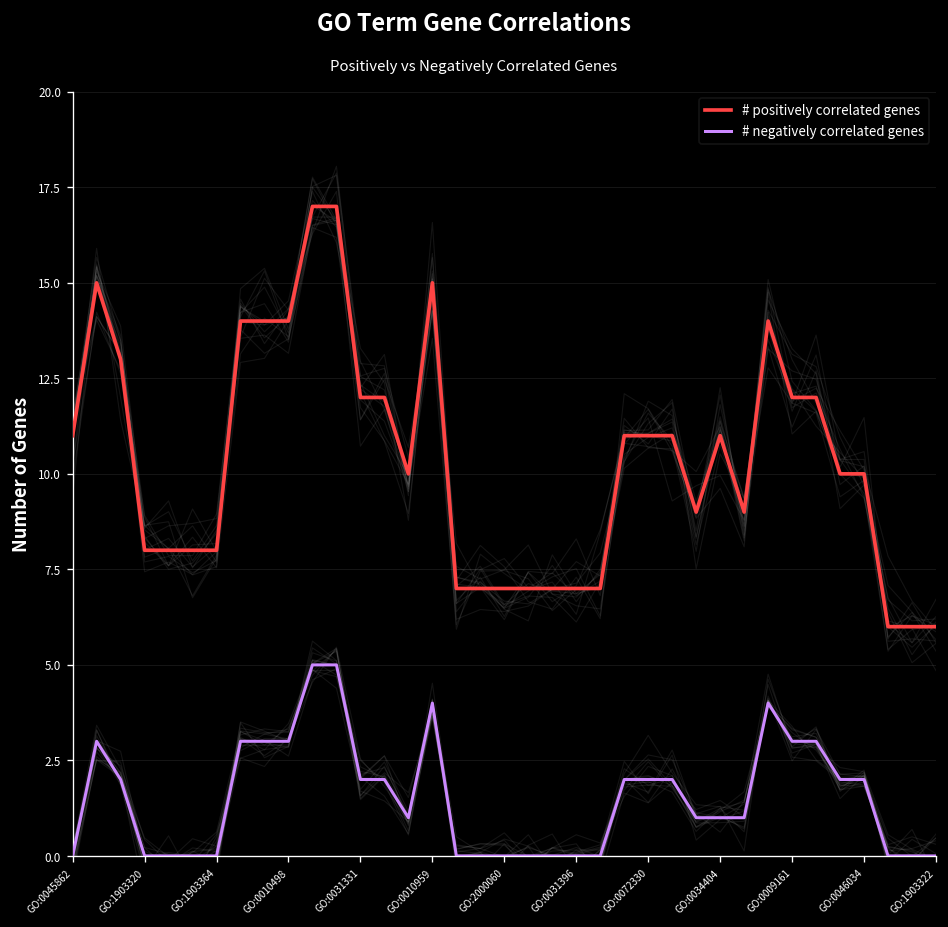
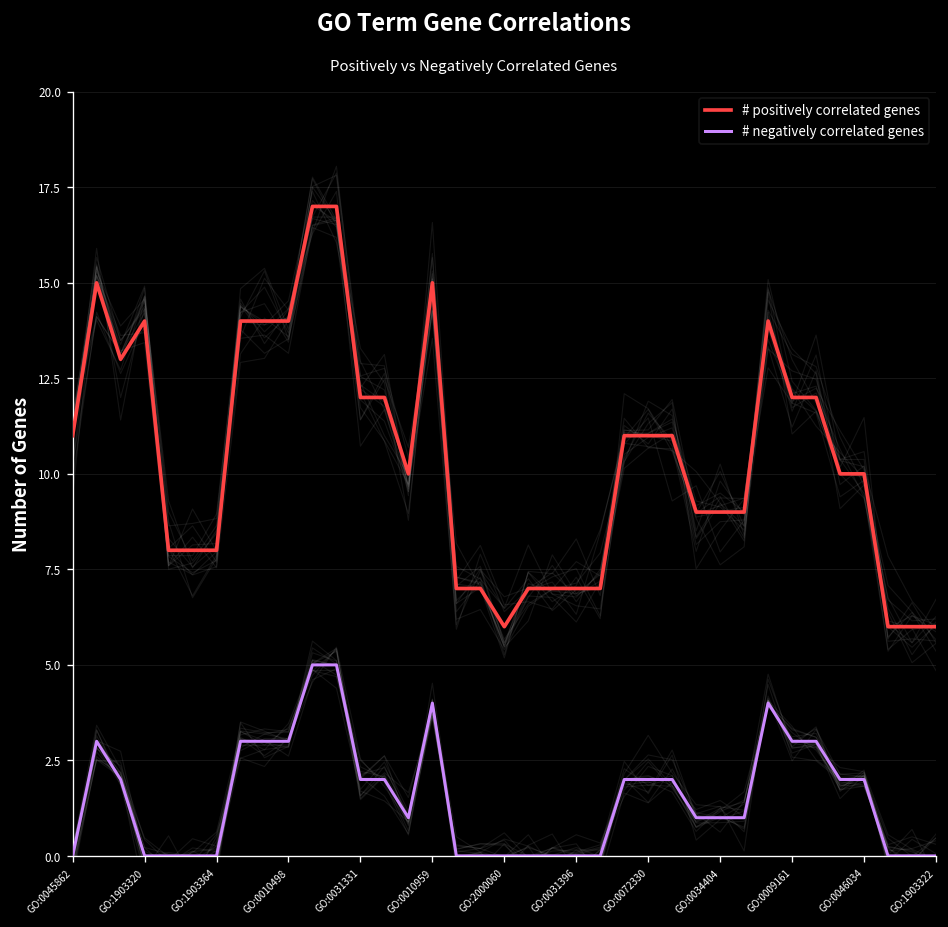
  {
    "# positively correlated genes": {
-     "GO:1903320": 8,
+     "GO:1903320": 14,
      "GO:0010959": 15,
-     "GO:2000060": 7,
-     "GO:0034404": 11,
+     "GO:2000060": 6,
+     "GO:0034404": 9,
      "GO:0009161": 12
    },
    "# negatively correlated genes": {
      "GO:1903364": 0
    }
  }
